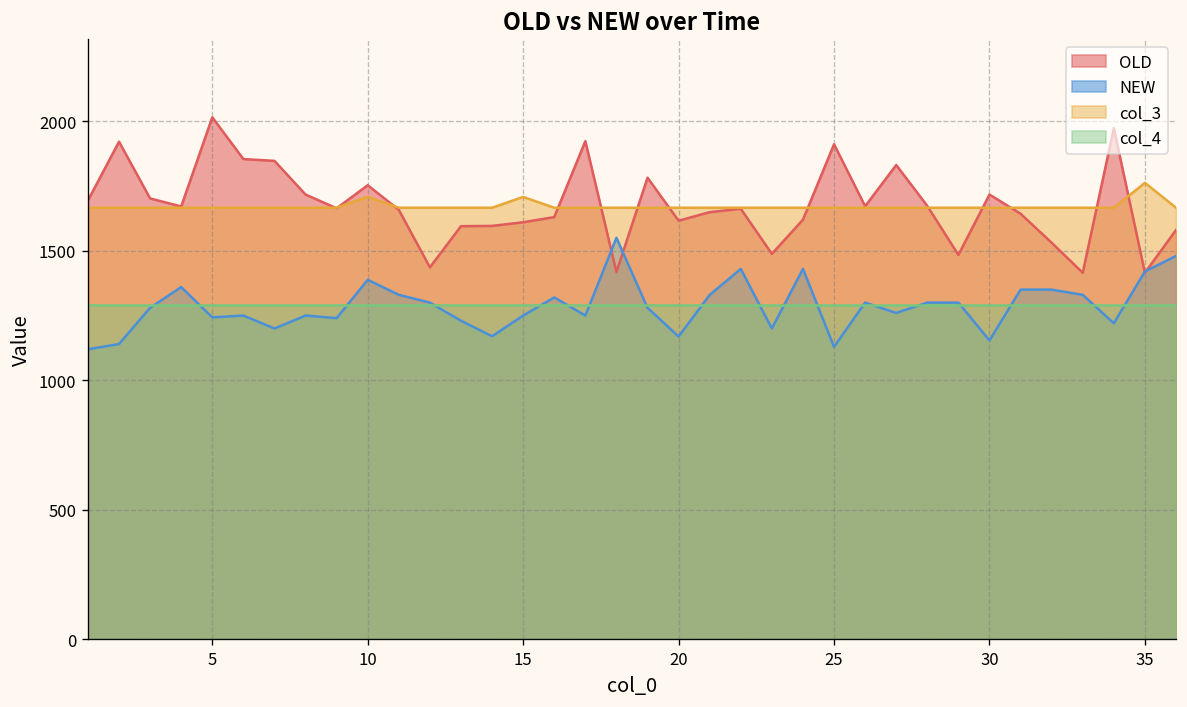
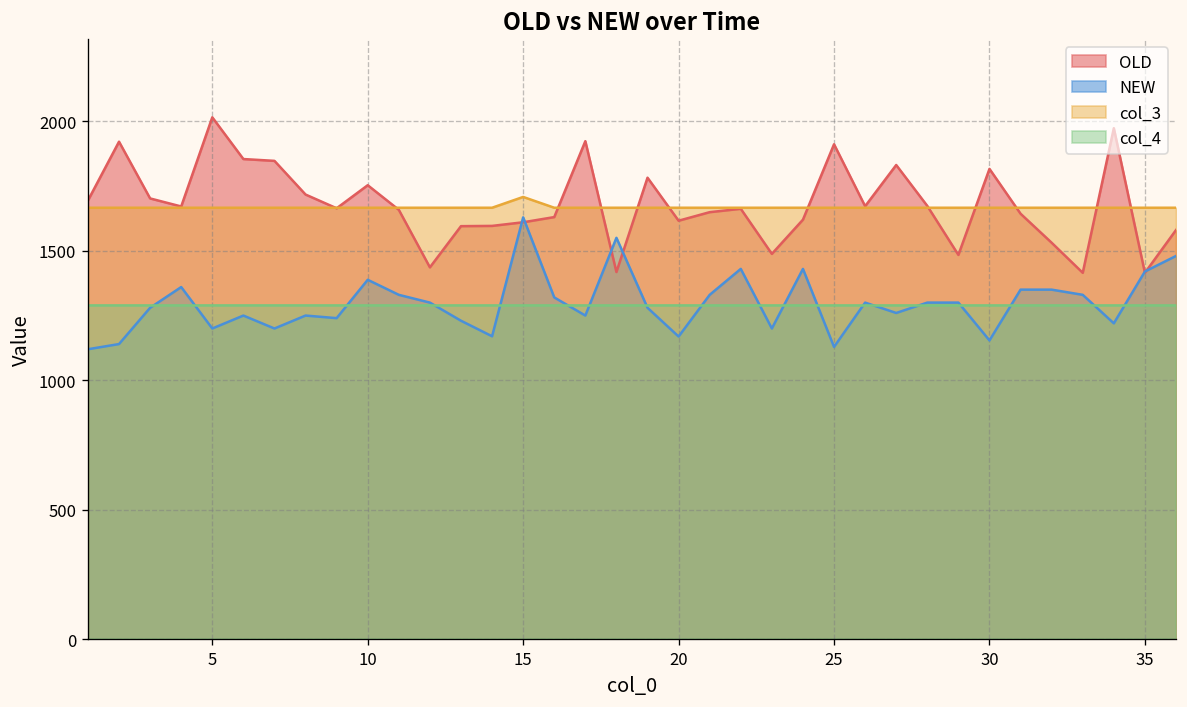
  {
    "OLD": {
      "5": 2020,
      "10": 1750,
      "15": 1610,
      "20": 1620,
      "25": 1910,
-     "30": 1720
+     "30": 1820
    },
    "NEW": {
-     "5": 1240,
+     "5": 1200,
      "10": 1390,
-     "15": 1250,
+     "15": 1630,
      "20": 1170,
      "25": 1130,
      "30": 1150
    },
    "col_3": {
      "5": 1670,
-     "10": 1710,
+     "10": 1670,
      "15": 1710,
      "20": 1670,
      "25": 1670,
      "30": 1670,
-     "35": 1760
+     "35": 1670
    },
    "col_4": {
      "5": 1290,
      "10": 1290,
      "15": 1290,
      "20": 1290,
      "25": 1290,
      "30": 1290,
      "35": 1290
    }
  }
